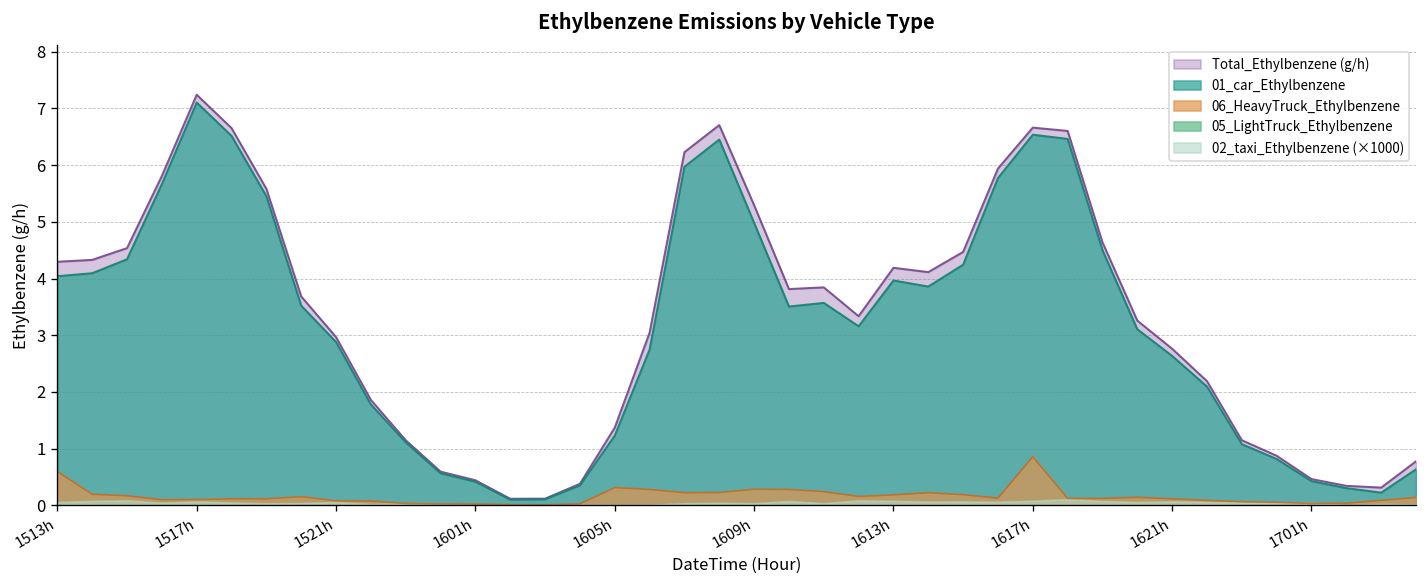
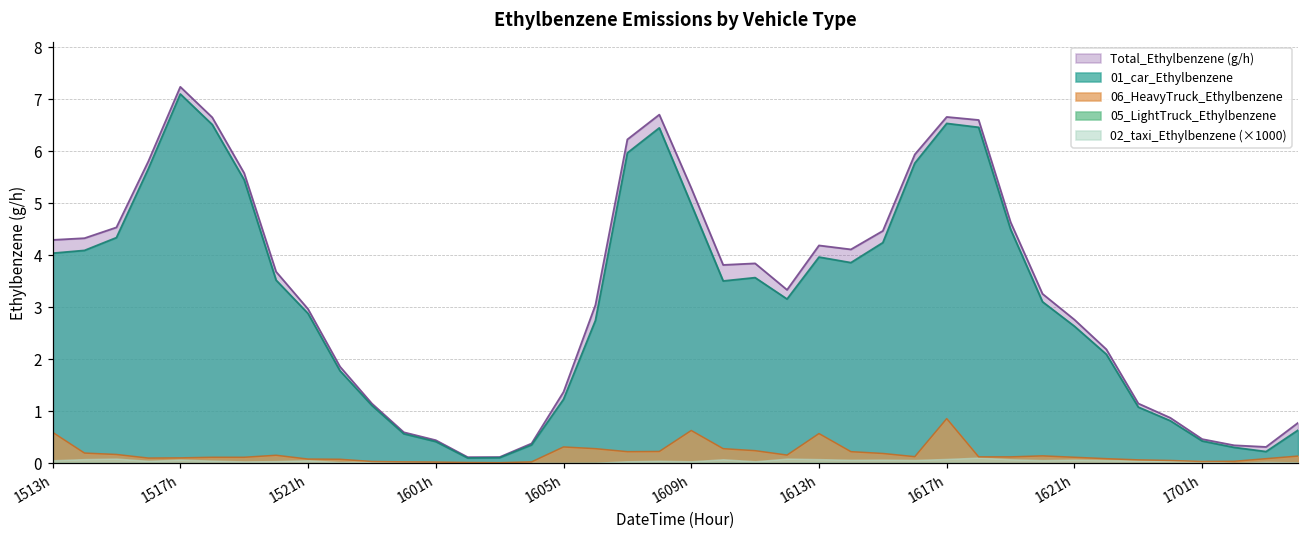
  {
    "06_HeavyTruck_Ethylbenzene": {
      "1513h": 0.6,
      "1605h": 0.3,
-     "1609h": 0.3,
-     "1613h": 0.2,
+     "1609h": 0.6,
+     "1613h": 0.6,
      "1617h": 0.9
    }
  }
